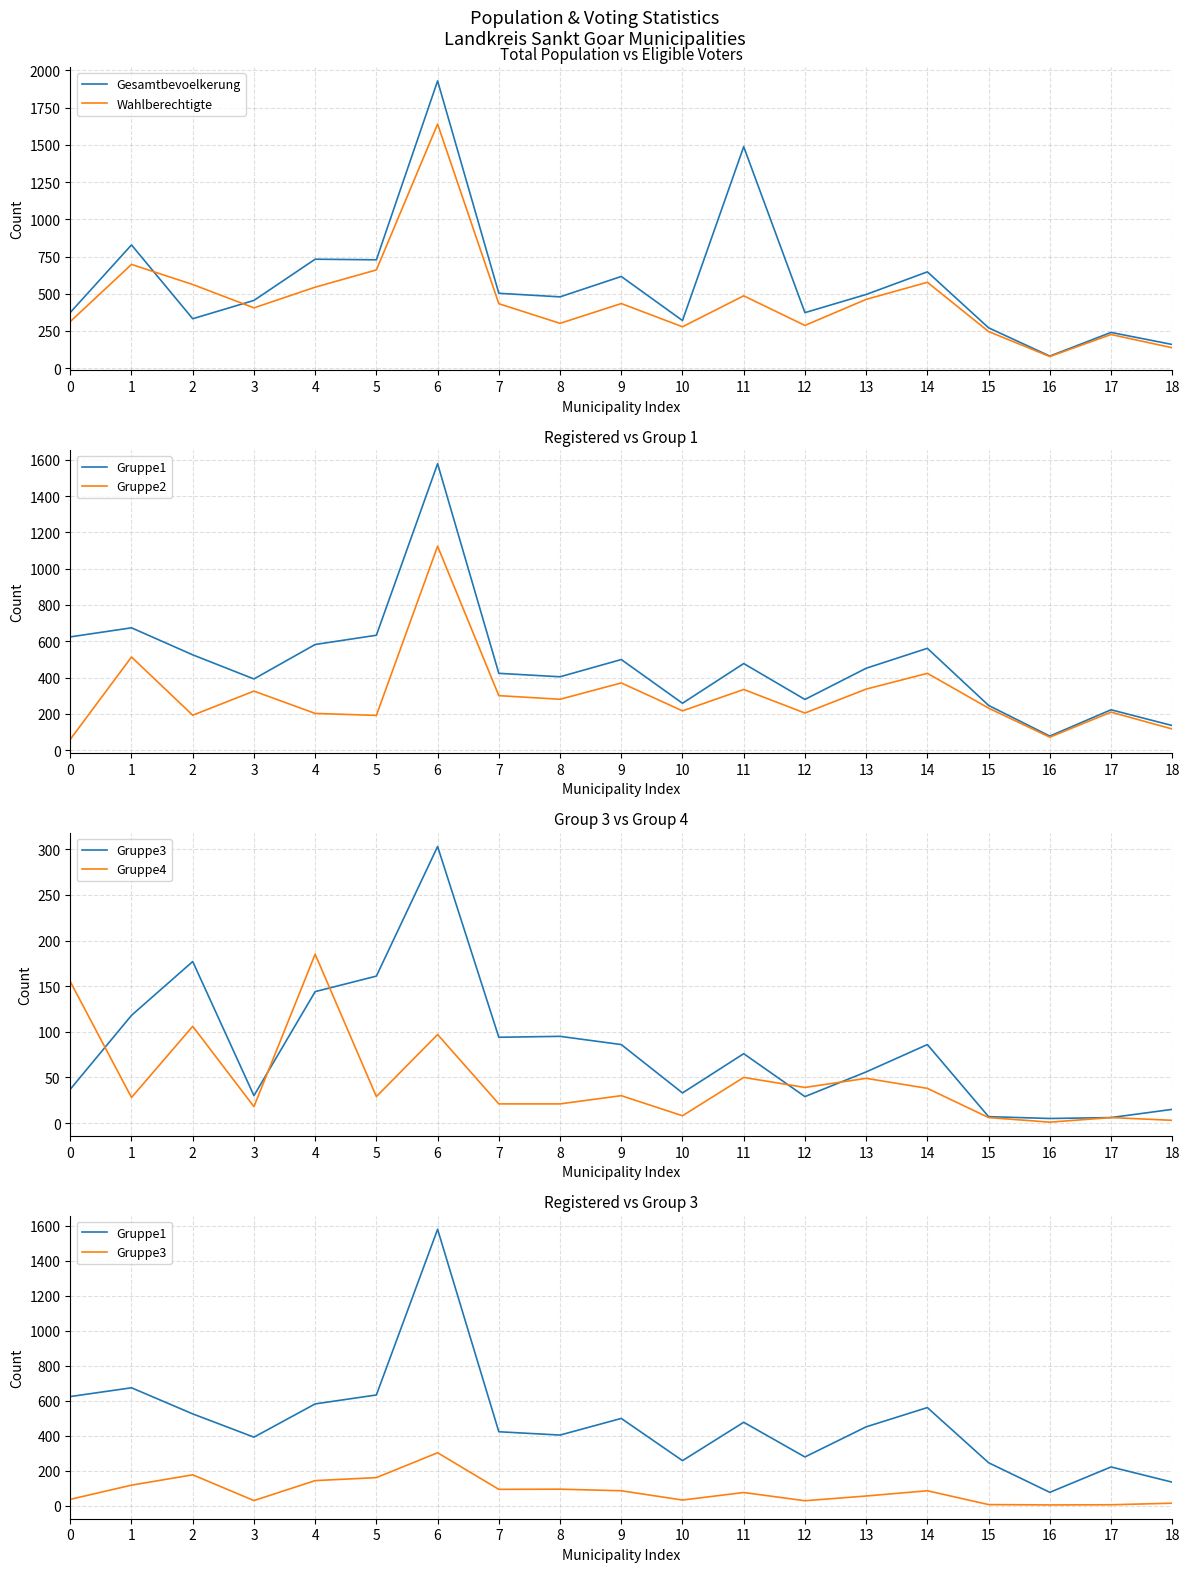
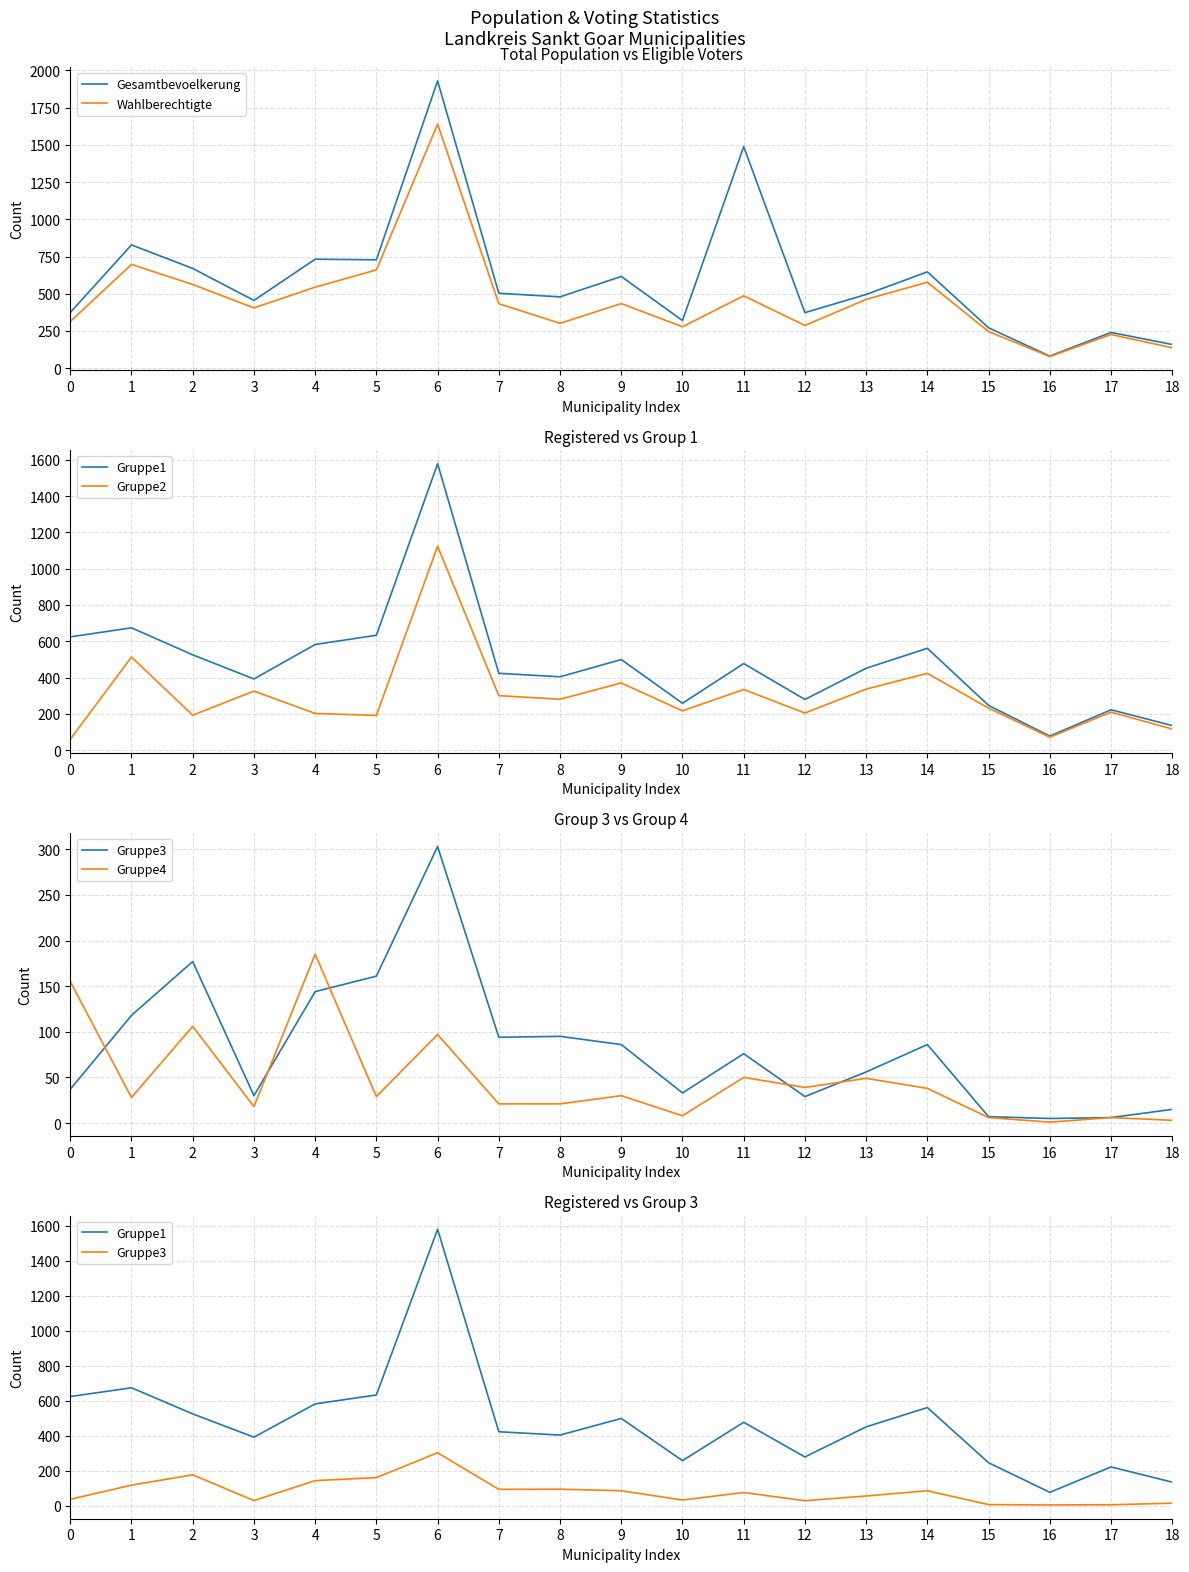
  {
    "Total Population vs Eligible Voters": {
      "Gesamtbevoelkerung": {
        "0": 370,
        "1": 830,
-       "2": 330,
+       "2": 670,
        "3": 460,
        "4": 730,
        "5": 730,
        "6": 1930,
        "7": 500,
        "8": 480,
        "9": 620,
        "10": 320,
        "11": 1490,
        "12": 370,
        "13": 500,
        "14": 650,
        "15": 270,
        "18": 160
      },
      "Wahlberechtigte": {
        "0": 310,
        "1": 700,
        "2": 560,
        "3": 410,
        "4": 540,
        "5": 660,
        "6": 1640,
        "7": 430,
        "8": 300,
        "9": 430,
        "10": 280,
        "11": 490,
        "12": 290,
        "13": 460,
        "14": 580,
        "15": 250,
        "18": 140
      }
    },
    "Registered vs Group 1": {
      "Gruppe1": {
        "0": 620,
        "1": 670,
        "2": 530,
        "3": 390,
        "4": 580,
        "5": 630,
        "6": 1580,
        "7": 420,
        "8": 400,
        "9": 500,
        "10": 260,
        "11": 480,
        "12": 280,
        "13": 450,
        "14": 560,
        "15": 250,
        "18": 140
      },
      "Gruppe2": {
        "0": 60,
        "1": 510,
        "2": 190,
        "3": 330,
        "4": 200,
        "5": 190,
        "6": 1120,
        "7": 300,
        "8": 280,
        "9": 370,
        "10": 220,
        "11": 330,
        "12": 200,
        "13": 340,
        "14": 420,
        "15": 230,
        "18": 120
      }
    },
    "Group 3 vs Group 4": {
      "Gruppe4": {
        "0": 160,
        "1": 30,
        "2": 110,
        "3": 20,
        "4": 190,
        "5": 30,
        "6": 100,
        "7": 20,
        "8": 20,
        "9": 30,
        "10": 10,
        "11": 50,
        "12": 40,
        "13": 50,
        "14": 40,
        "16": 0,
        "18": 0
      }
    },
    "Registered vs Group 3": {
      "Gruppe1": {
        "0": 620,
        "1": 670,
        "2": 530,
        "3": 390,
        "4": 580,
        "5": 630,
        "6": 1580,
        "7": 420,
        "8": 400,
        "9": 500,
        "10": 260,
        "11": 480,
        "12": 280,
        "13": 450,
        "14": 560,
        "15": 250,
        "16": 80,
        "17": 220,
        "18": 140
      },
      "Gruppe3": {
        "0": 40,
        "1": 120,
        "2": 180,
        "3": 30,
        "4": 140,
        "5": 160,
        "6": 300,
        "7": 90,
        "8": 100,
        "9": 90,
        "10": 30,
        "11": 80,
        "12": 30,
        "13": 60,
        "14": 90,
        "15": 10,
        "16": 10,
        "17": 10,
        "18": 20
      }
    }
  }
